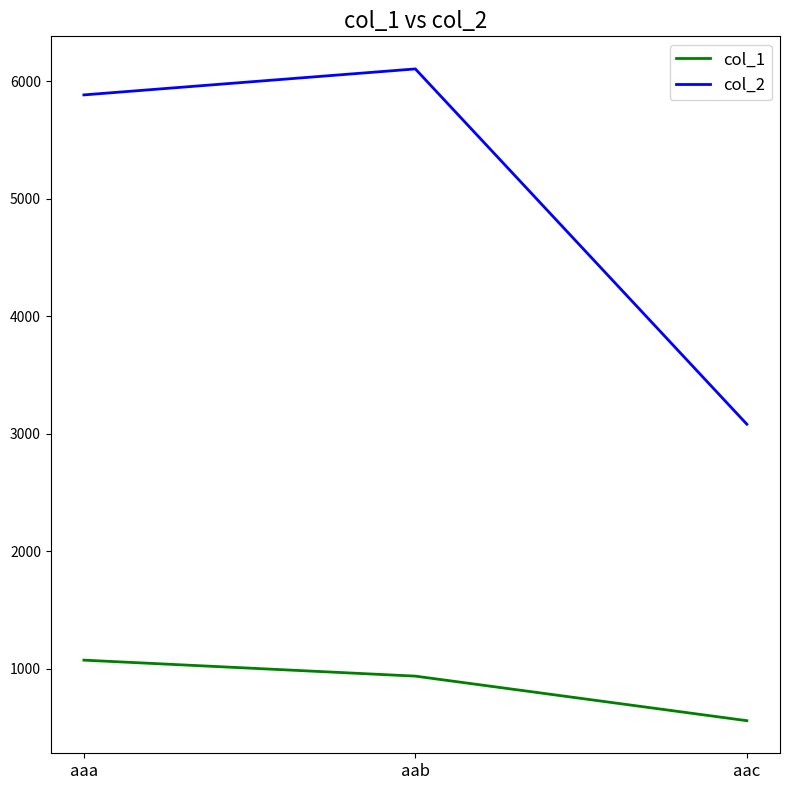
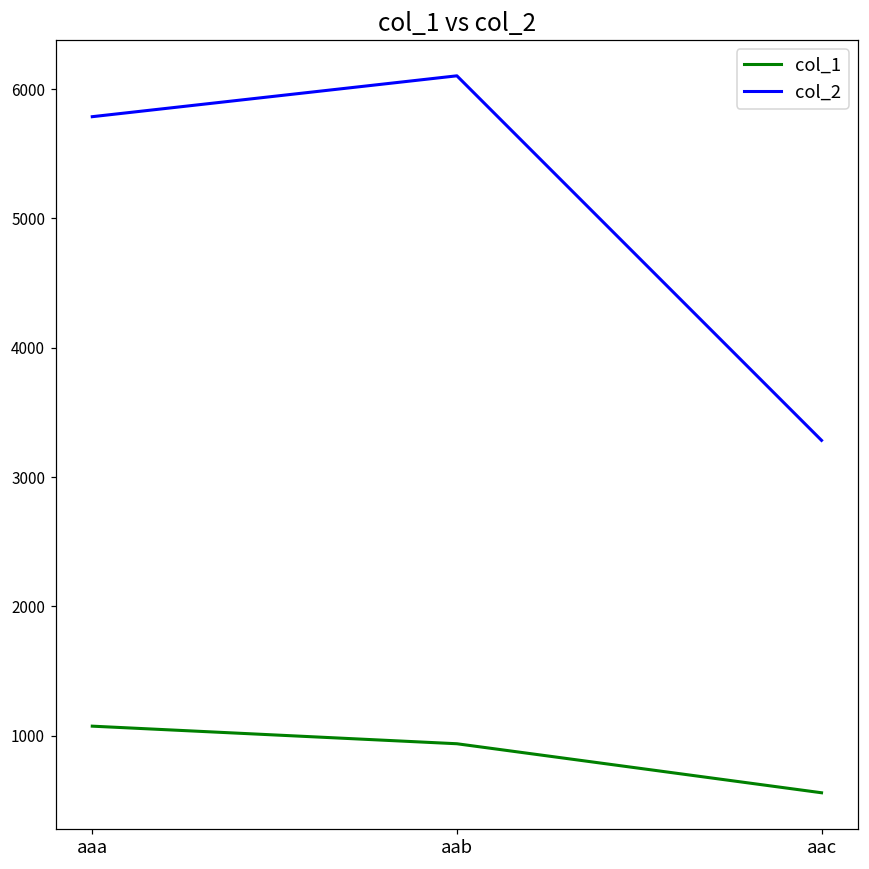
  {
    "col_1": {
      "aaa": 1070,
      "aab": 940,
      "aac": 560
    },
    "col_2": {
-     "aaa": 5880,
+     "aaa": 5790,
      "aab": 6100,
-     "aac": 3080
+     "aac": 3280
    }
  }
